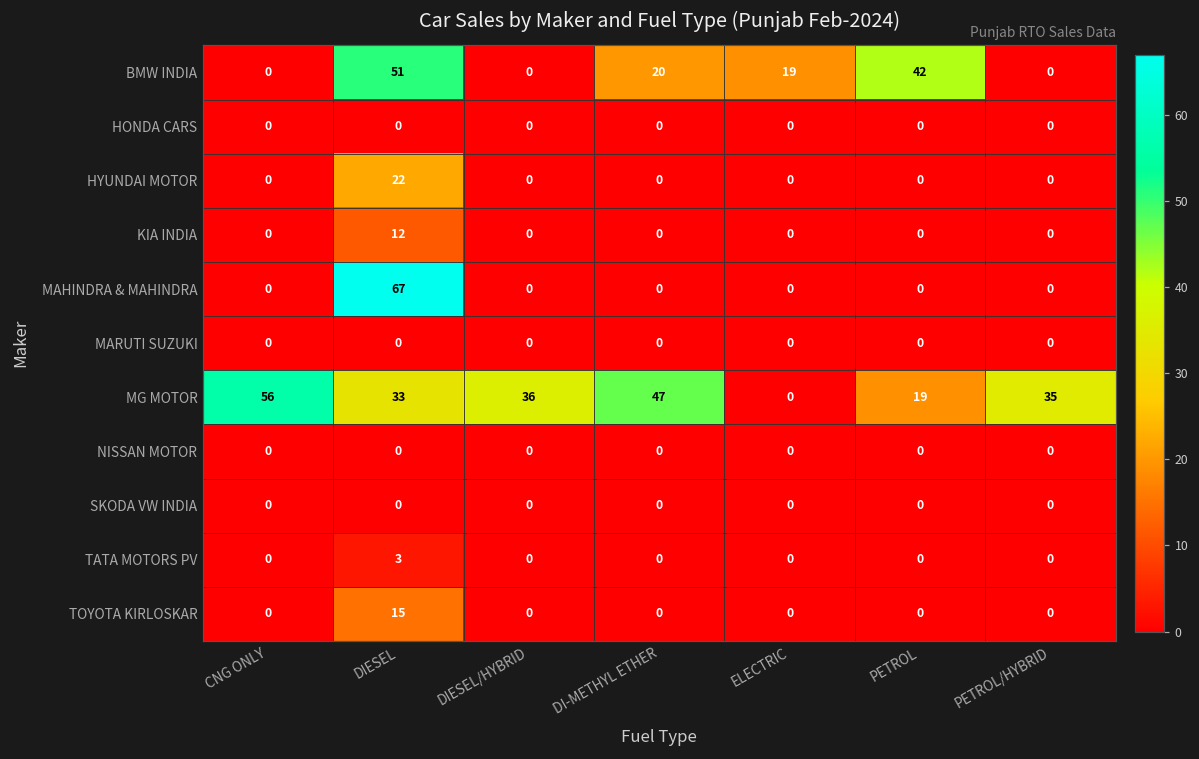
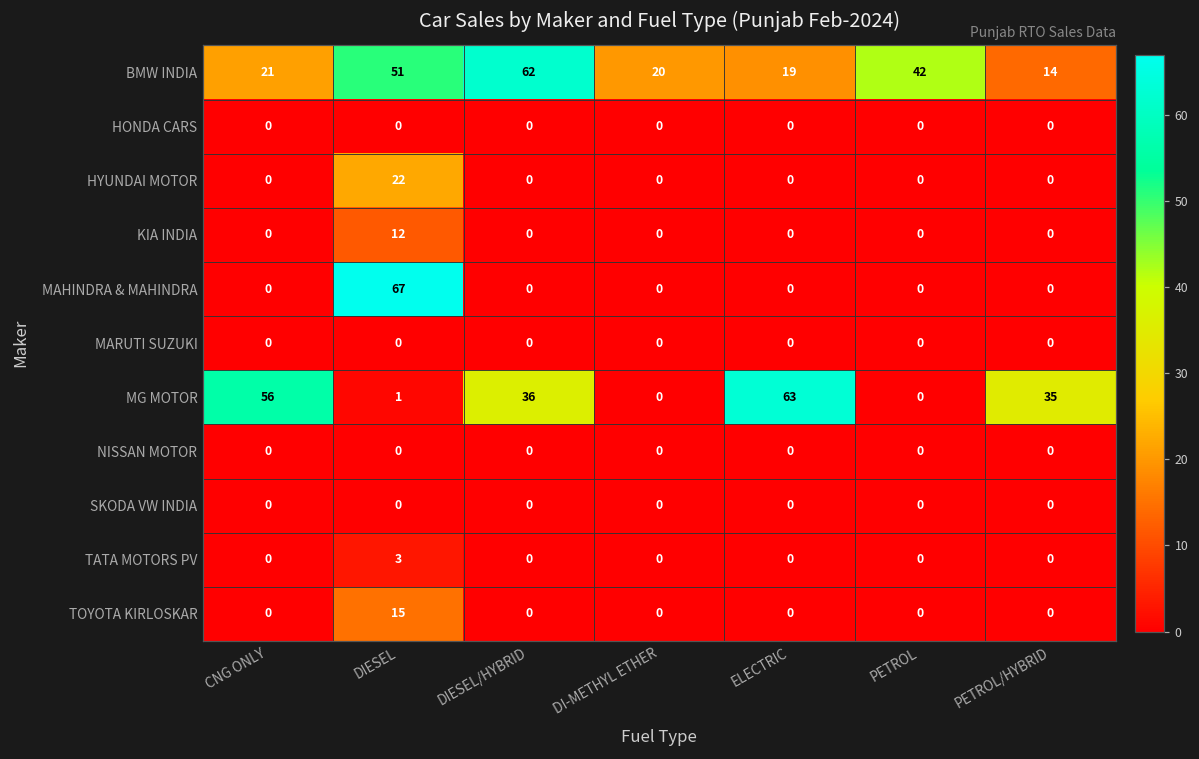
  {
    "BMW INDIA": {
-     "CNG ONLY": 0,
+     "CNG ONLY": 21,
      "DIESEL": 51,
-     "DIESEL/HYBRID": 0,
+     "DIESEL/HYBRID": 62,
      "DI-METHYL ETHER": 20,
      "ELECTRIC": 19,
      "PETROL": 42,
-     "PETROL/HYBRID": 0
+     "PETROL/HYBRID": 14
    },
    "HONDA CARS": {
      "CNG ONLY": 0,
      "DIESEL": 0,
      "DIESEL/HYBRID": 0,
      "DI-METHYL ETHER": 0,
      "ELECTRIC": 0,
      "PETROL": 0,
      "PETROL/HYBRID": 0
    },
    "HYUNDAI MOTOR": {
      "CNG ONLY": 0,
      "DIESEL": 22,
      "DIESEL/HYBRID": 0,
      "DI-METHYL ETHER": 0,
      "ELECTRIC": 0,
      "PETROL": 0,
      "PETROL/HYBRID": 0
    },
    "KIA INDIA": {
      "CNG ONLY": 0,
      "DIESEL": 12,
      "DIESEL/HYBRID": 0,
      "DI-METHYL ETHER": 0,
      "ELECTRIC": 0,
      "PETROL": 0,
      "PETROL/HYBRID": 0
    },
    "MAHINDRA & MAHINDRA": {
      "CNG ONLY": 0,
      "DIESEL": 67,
      "DIESEL/HYBRID": 0,
      "DI-METHYL ETHER": 0,
      "ELECTRIC": 0,
      "PETROL": 0,
      "PETROL/HYBRID": 0
    },
    "MARUTI SUZUKI": {
      "CNG ONLY": 0,
      "DIESEL": 0,
      "DIESEL/HYBRID": 0,
      "DI-METHYL ETHER": 0,
      "ELECTRIC": 0,
      "PETROL": 0,
      "PETROL/HYBRID": 0
    },
    "MG MOTOR": {
      "CNG ONLY": 56,
-     "DIESEL": 33,
+     "DIESEL": 1,
      "DIESEL/HYBRID": 36,
-     "DI-METHYL ETHER": 47,
-     "ELECTRIC": 0,
-     "PETROL": 19,
+     "DI-METHYL ETHER": 0,
+     "ELECTRIC": 63,
+     "PETROL": 0,
      "PETROL/HYBRID": 35
    },
    "NISSAN MOTOR": {
      "CNG ONLY": 0,
      "DIESEL": 0,
      "DIESEL/HYBRID": 0,
      "DI-METHYL ETHER": 0,
      "ELECTRIC": 0,
      "PETROL": 0,
      "PETROL/HYBRID": 0
    },
    "SKODA VW INDIA": {
      "CNG ONLY": 0,
      "DIESEL": 0,
      "DIESEL/HYBRID": 0,
      "DI-METHYL ETHER": 0,
      "ELECTRIC": 0,
      "PETROL": 0,
      "PETROL/HYBRID": 0
    },
    "TATA MOTORS PV": {
      "CNG ONLY": 0,
      "DIESEL": 3,
      "DIESEL/HYBRID": 0,
      "DI-METHYL ETHER": 0,
      "ELECTRIC": 0,
      "PETROL": 0,
      "PETROL/HYBRID": 0
    },
    "TOYOTA KIRLOSKAR": {
      "CNG ONLY": 0,
      "DIESEL": 15,
      "DIESEL/HYBRID": 0,
      "DI-METHYL ETHER": 0,
      "ELECTRIC": 0,
      "PETROL": 0,
      "PETROL/HYBRID": 0
    }
  }
